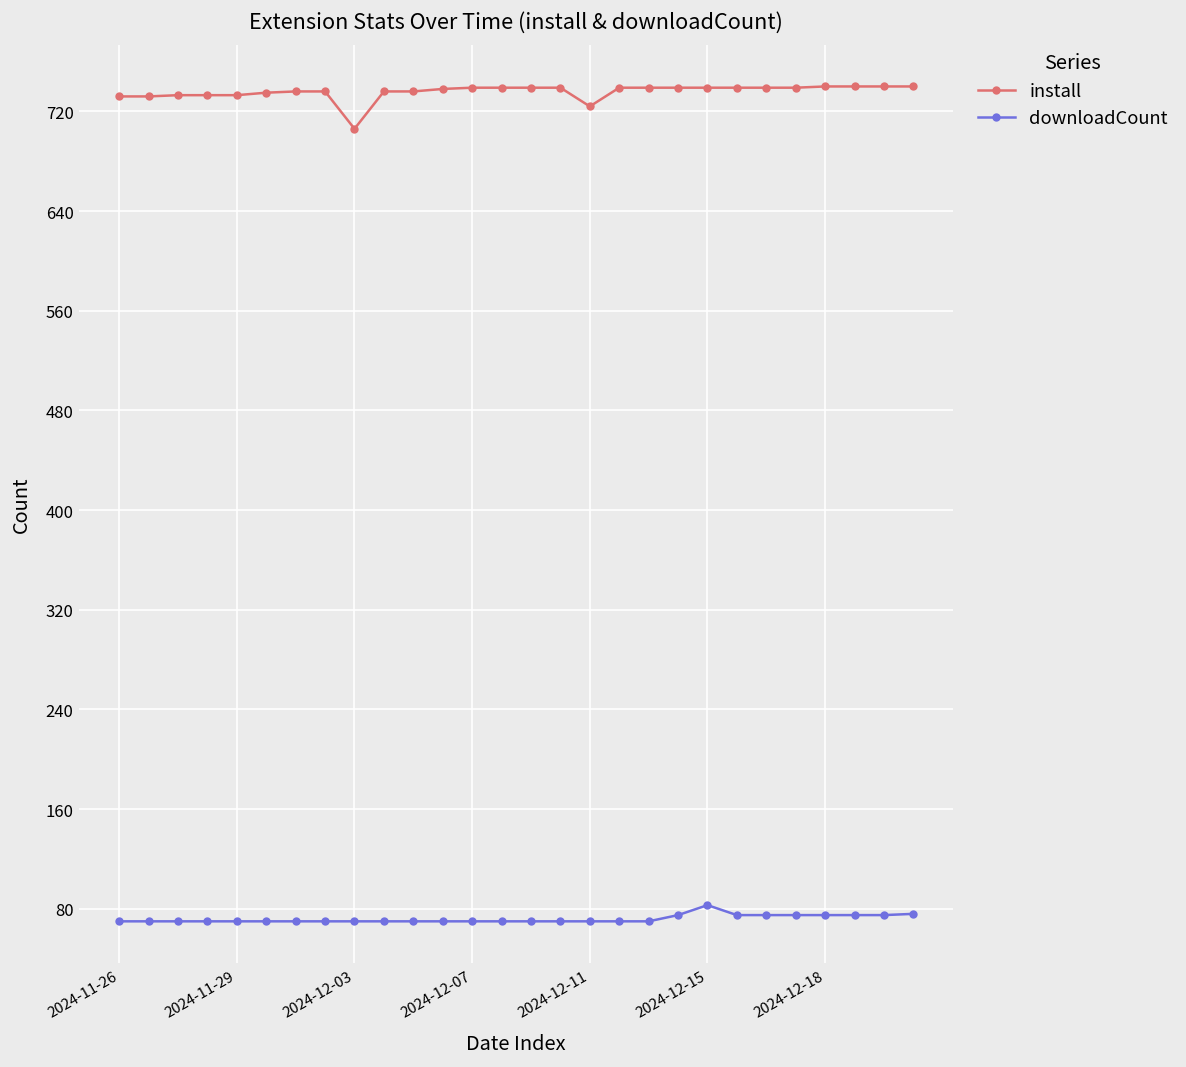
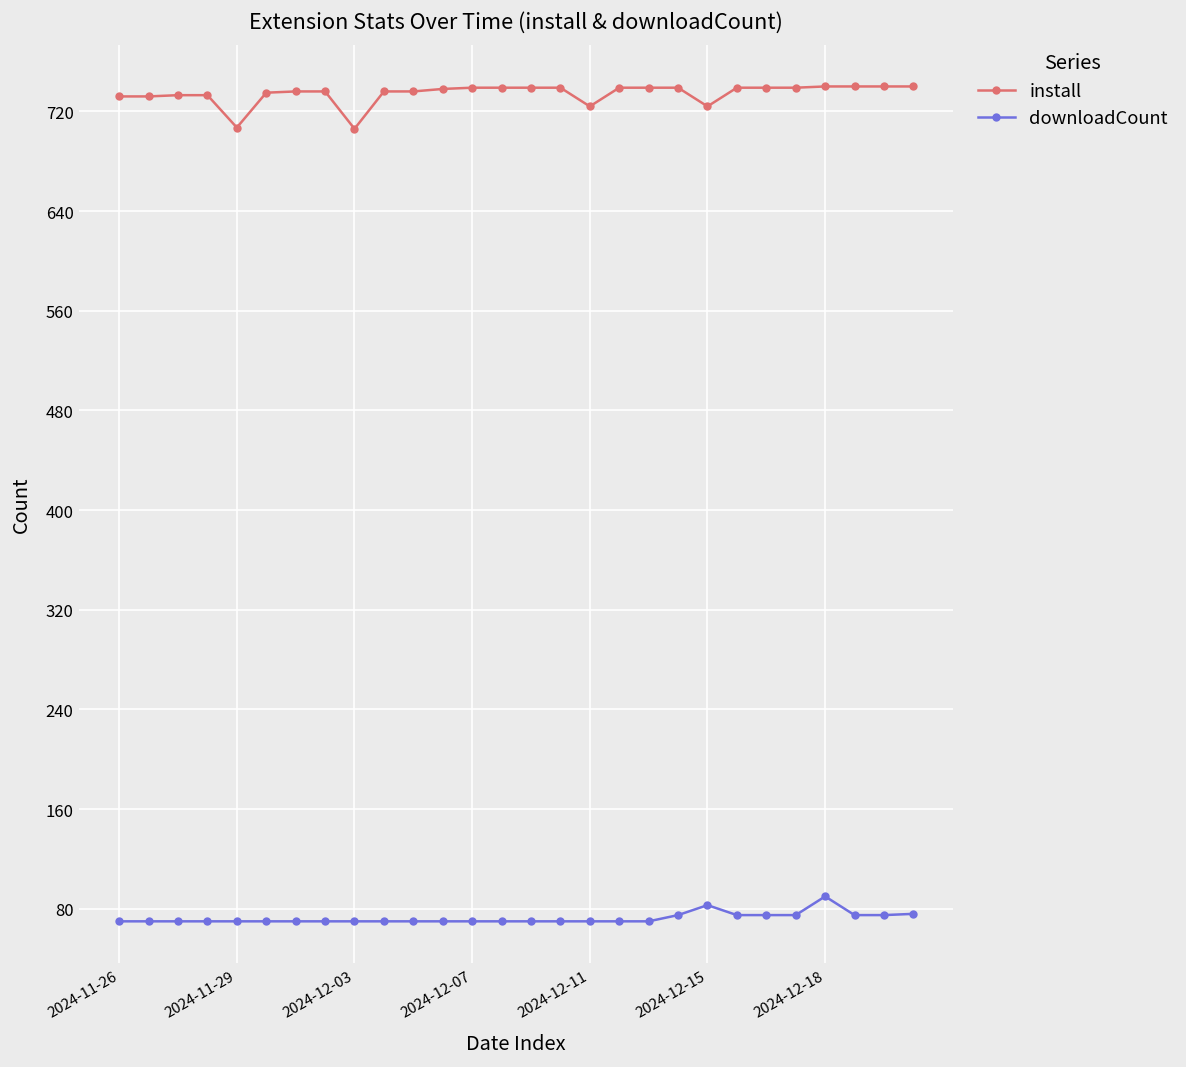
  {
    "install": {
      "2024-11-26": 732,
-     "2024-11-29": 733,
+     "2024-11-29": 707,
      "2024-12-03": 706,
      "2024-12-07": 739,
      "2024-12-11": 724,
-     "2024-12-15": 739,
+     "2024-12-15": 724,
      "2024-12-18": 740
    },
    "downloadCount": {
      "2024-11-26": 70,
      "2024-11-29": 70,
      "2024-12-03": 70,
      "2024-12-07": 70,
      "2024-12-11": 70,
      "2024-12-15": 83,
-     "2024-12-18": 75
+     "2024-12-18": 90
    }
  }
